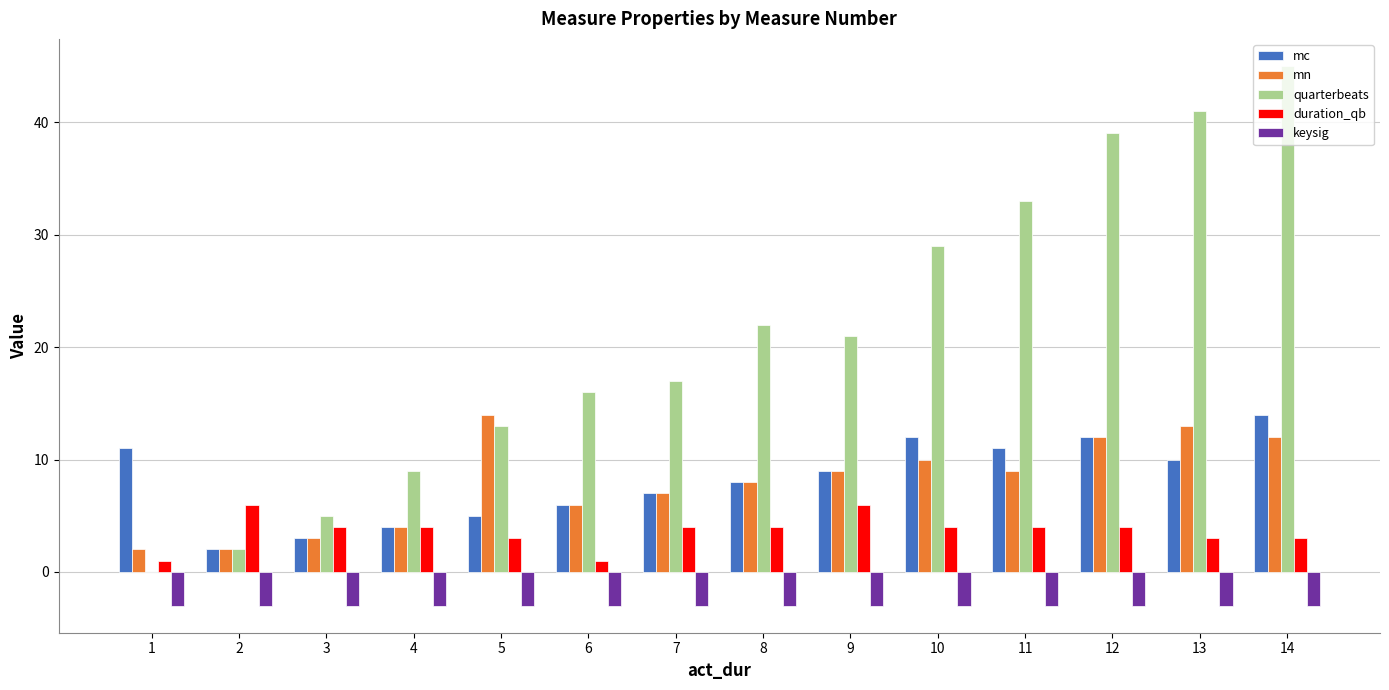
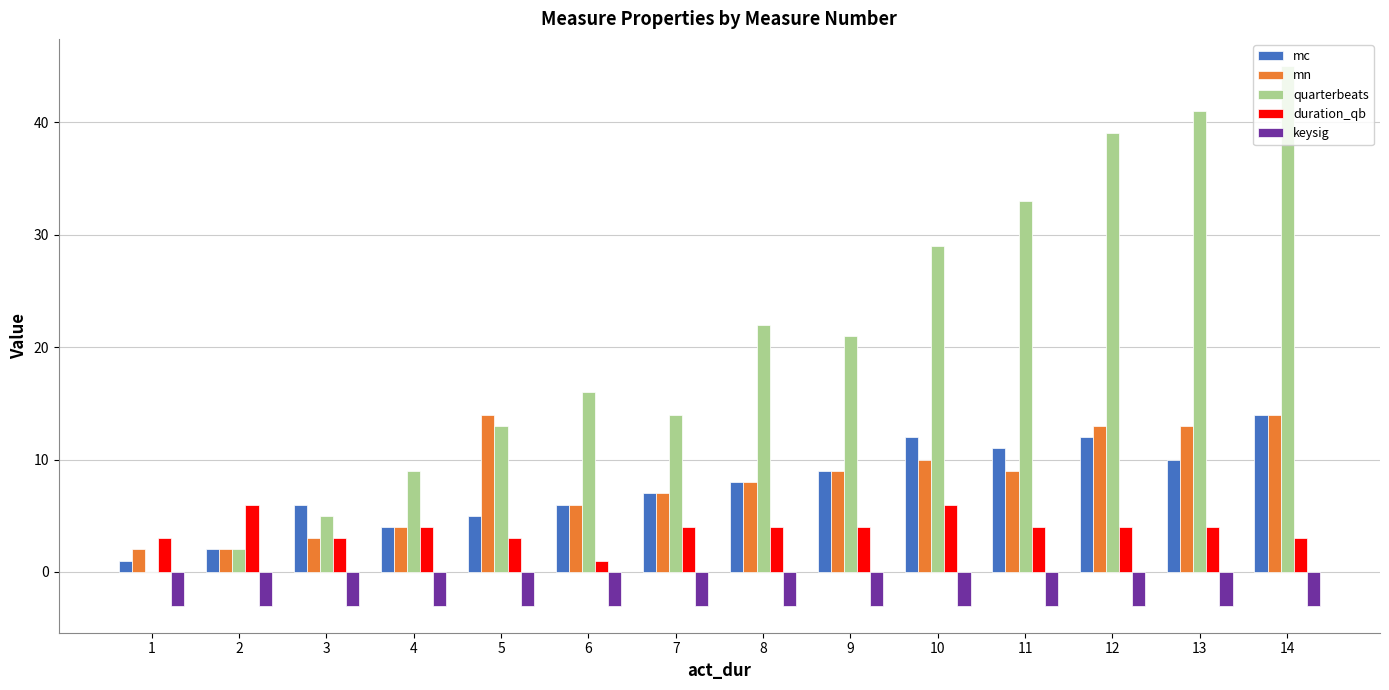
  {
    "mc": {
-     "1": 11,
+     "1": 1,
      "2": 2,
-     "3": 3,
+     "3": 6,
      "4": 4,
      "5": 5,
      "6": 6,
      "7": 7,
      "8": 8,
      "9": 9,
      "10": 12,
      "11": 11,
      "12": 12,
      "13": 10,
      "14": 14
    },
    "mn": {
      "1": 2,
      "2": 2,
      "3": 3,
      "4": 4,
      "5": 14,
      "6": 6,
      "7": 7,
      "8": 8,
      "9": 9,
      "10": 10,
      "11": 9,
-     "12": 12,
+     "12": 13,
      "13": 13,
-     "14": 12
+     "14": 14
    },
    "quarterbeats": {
      "1": 0,
      "2": 2,
      "3": 5,
      "4": 9,
      "5": 13,
      "6": 16,
-     "7": 17,
+     "7": 14,
      "8": 22,
      "9": 21,
      "10": 29,
      "11": 33,
      "12": 39,
      "13": 41
    },
    "duration_qb": {
-     "1": 1,
+     "1": 3,
      "2": 6,
-     "3": 4,
+     "3": 3,
      "4": 4,
      "5": 3,
      "6": 1,
      "7": 4,
      "8": 4,
-     "9": 6,
-     "10": 4,
+     "9": 4,
+     "10": 6,
      "11": 4,
      "12": 4,
-     "13": 3,
+     "13": 4,
      "14": 3
    },
    "keysig": {
      "1": -3,
      "2": -3,
      "3": -3,
      "4": -3,
      "5": -3,
      "6": -3,
      "7": -3,
      "8": -3,
      "9": -3,
      "10": -3,
      "11": -3,
      "12": -3,
      "13": -3,
      "14": -3
    }
  }
